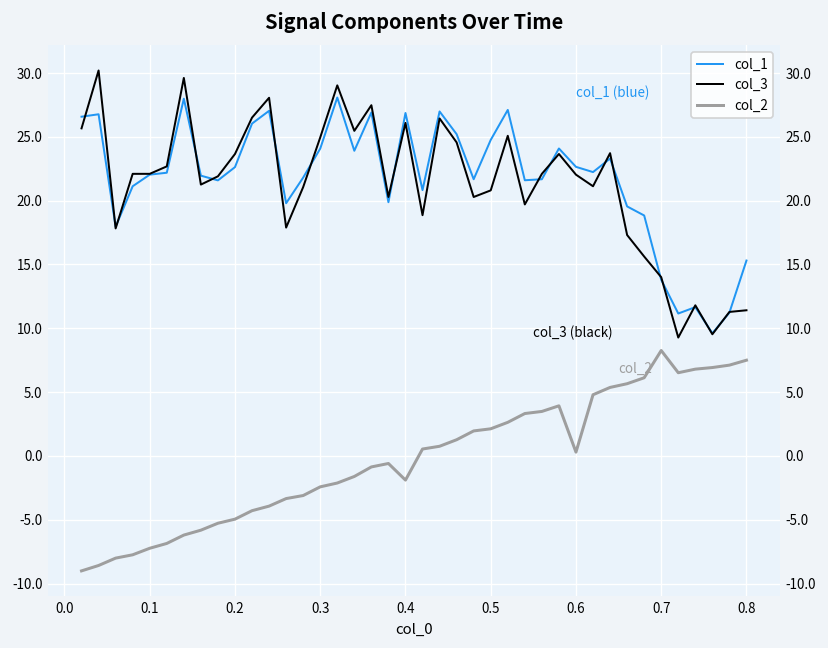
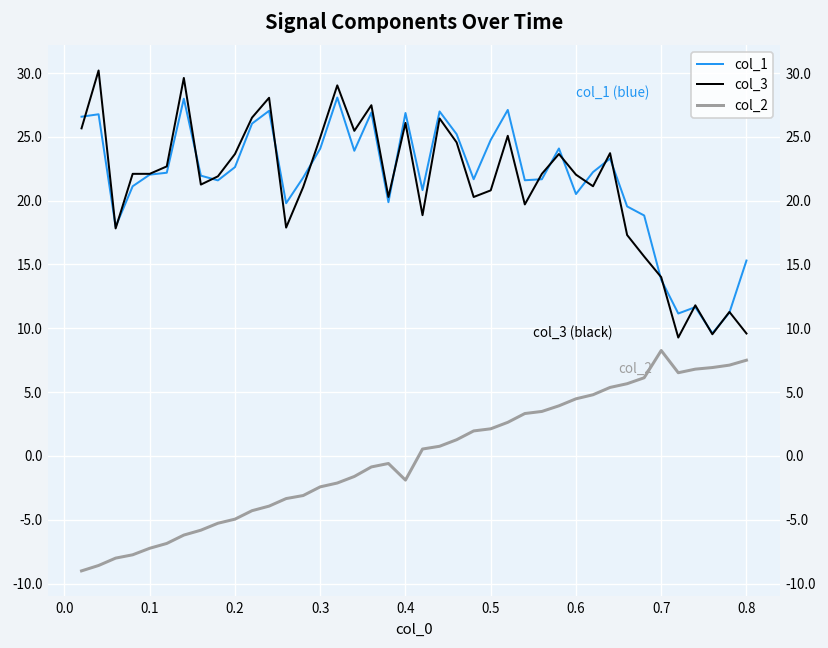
  {
    "col_1": {
      "0.2": 22.6,
      "0.3": 24.1,
      "0.4": 26.9,
      "0.5": 24.8,
-     "0.6": 22.7,
+     "0.6": 20.5,
      "0.8": 15.3
    },
    "col_3": {
      "0.2": 23.7,
      "0.3": 25.0,
      "0.4": 26.1,
      "0.5": 20.8,
      "0.6": 22.0,
-     "0.8": 11.4
+     "0.8": 9.6
    },
    "col_2": {
      "0.1": -7.2,
      "0.2": -5.0,
      "0.3": -2.4,
      "0.4": -1.9,
      "0.5": 2.1,
-     "0.6": 0.3,
+     "0.6": 4.5,
      "0.7": 8.3,
      "0.8": 7.5
    }
  }
